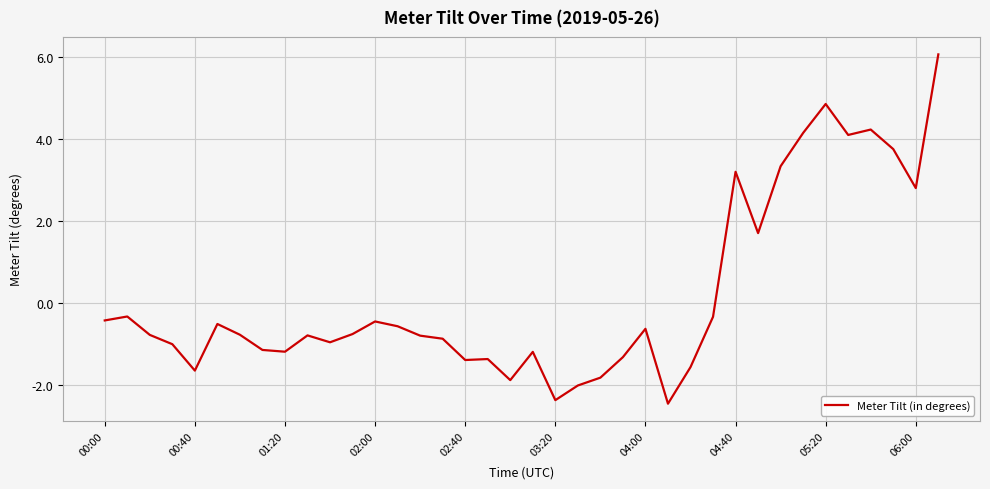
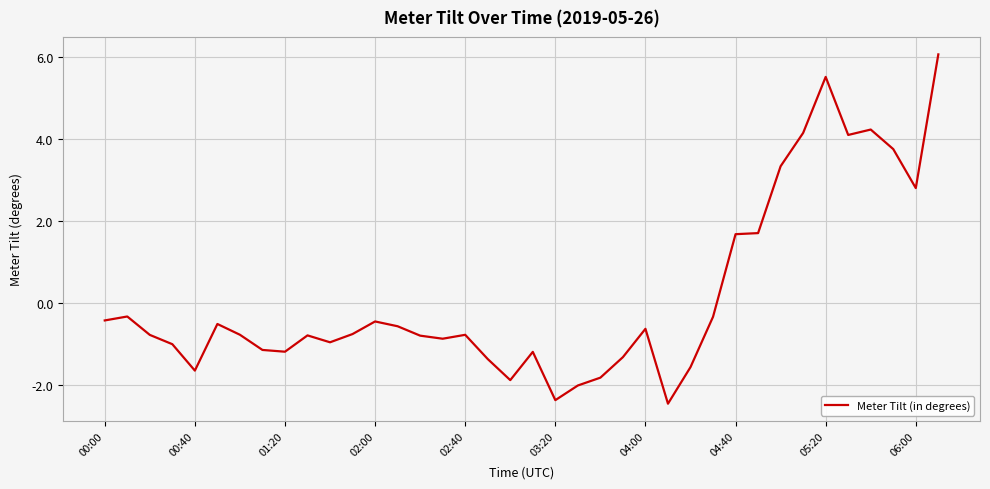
  {
    "00:00": -0.4,
    "00:40": -1.7,
    "01:20": -1.2,
    "02:00": -0.5,
-   "02:40": -1.4,
+   "02:40": -0.8,
    "03:20": -2.4,
    "04:00": -0.6,
-   "04:40": 3.2,
-   "05:20": 4.9,
+   "04:40": 1.7,
+   "05:20": 5.5,
    "06:00": 2.8
  }
